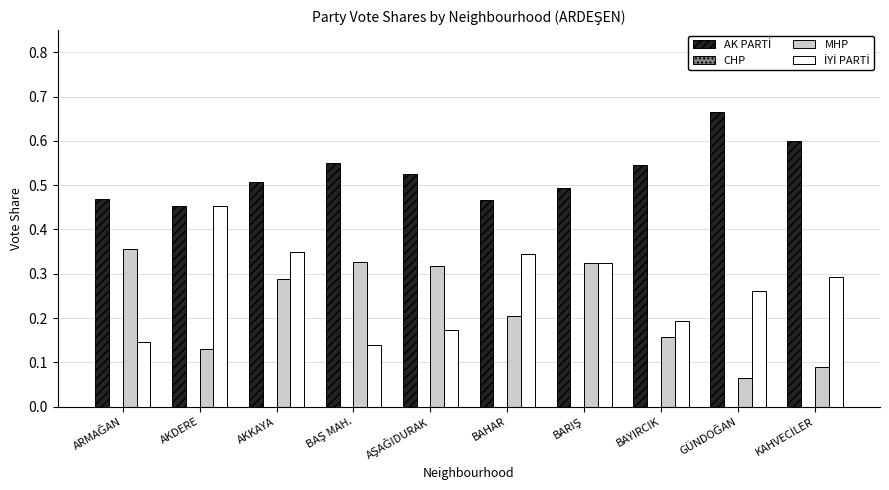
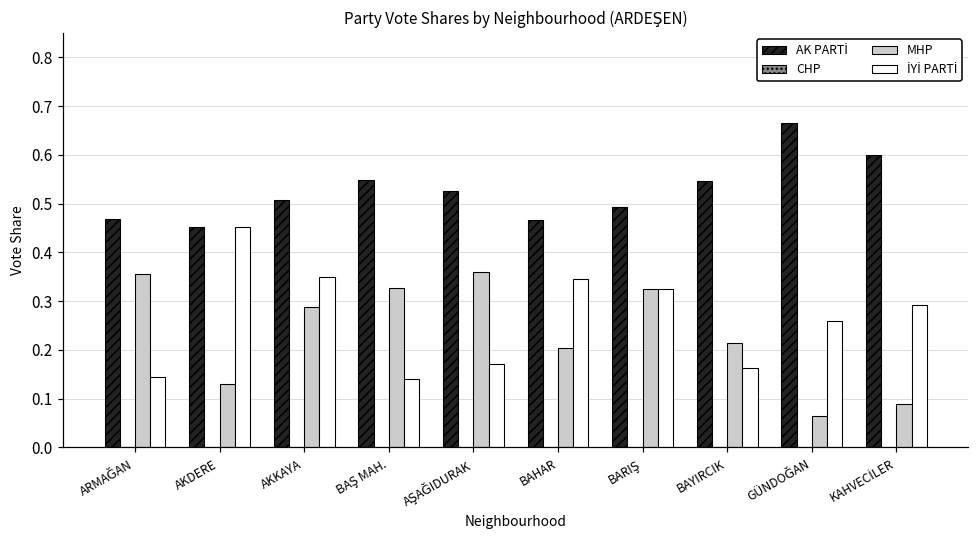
  {
    "AK PARTİ": {
      "ARMAĞAN": 0.47,
      "AKDERE": 0.45,
      "AKKAYA": 0.51,
      "BAŞ MAH.": 0.55,
      "AŞAĞIDURAK": 0.53,
      "BAHAR": 0.47,
      "BARIŞ": 0.49,
      "BAYIRCIK": 0.55,
      "GÜNDOĞAN": 0.67,
      "KAHVECİLER": 0.60
    },
    "CHP": {
      "ARMAĞAN": 0.00,
      "AKDERE": 0.00,
      "AKKAYA": 0.00,
      "BAŞ MAH.": 0.00,
      "AŞAĞIDURAK": 0.00,
      "BAHAR": 0.00,
      "BARIŞ": 0.00,
      "BAYIRCIK": 0.00,
      "GÜNDOĞAN": 0.00,
      "KAHVECİLER": 0.00
    },
    "MHP": {
      "ARMAĞAN": 0.35,
      "AKDERE": 0.13,
      "AKKAYA": 0.29,
      "BAŞ MAH.": 0.33,
-     "AŞAĞIDURAK": 0.32,
+     "AŞAĞIDURAK": 0.36,
      "BAHAR": 0.20,
      "BARIŞ": 0.33,
-     "BAYIRCIK": 0.16,
+     "BAYIRCIK": 0.21,
      "GÜNDOĞAN": 0.07,
      "KAHVECİLER": 0.09
    },
    "İYİ PARTİ": {
      "ARMAĞAN": 0.15,
      "AKDERE": 0.45,
      "AKKAYA": 0.35,
      "BAŞ MAH.": 0.14,
      "AŞAĞIDURAK": 0.17,
      "BAHAR": 0.35,
      "BARIŞ": 0.33,
-     "BAYIRCIK": 0.19,
+     "BAYIRCIK": 0.16,
      "GÜNDOĞAN": 0.26,
      "KAHVECİLER": 0.29
    }
  }
